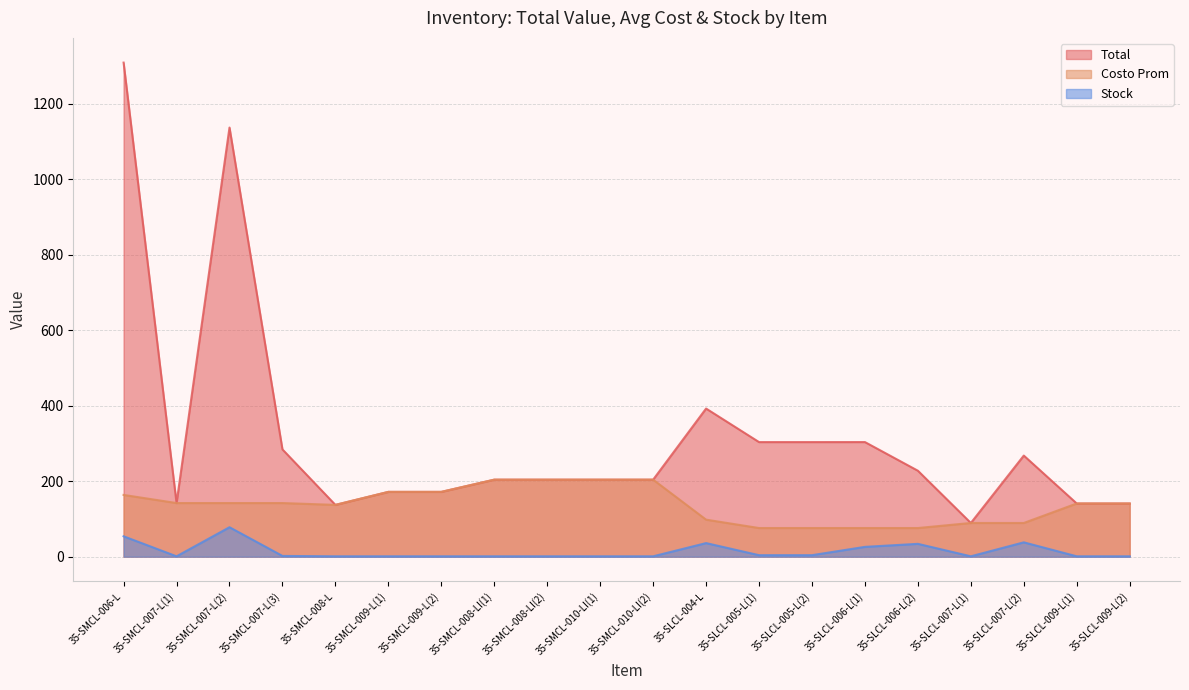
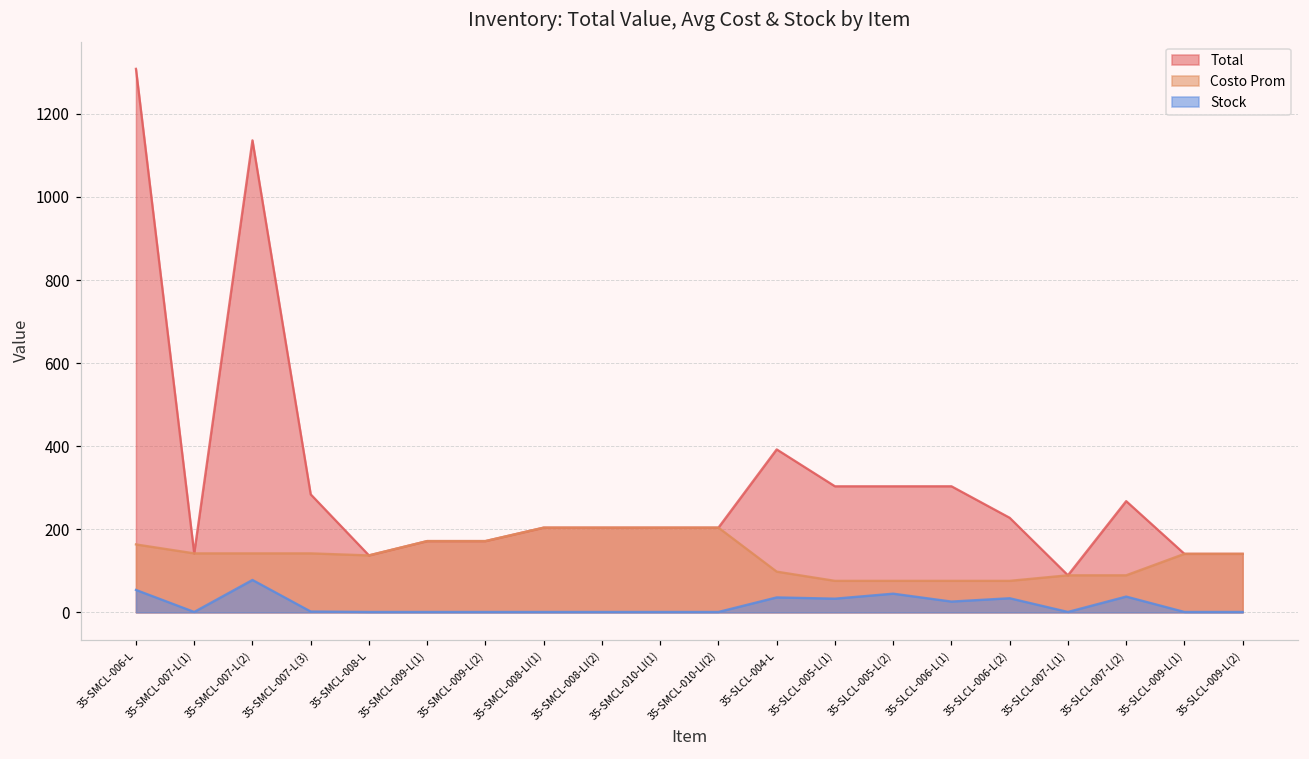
  {
    "Stock": {
      "35-SMCL-006-L": 50,
      "35-SMCL-007-L(1)": 0,
      "35-SMCL-007-L(2)": 80,
      "35-SMCL-007-L(3)": 0,
      "35-SMCL-008-L": 0,
      "35-SMCL-009-L(1)": 0,
      "35-SMCL-009-L(2)": 0,
      "35-SMCL-008-LI(1)": 0,
      "35-SMCL-008-LI(2)": 0,
      "35-SMCL-010-LI(1)": 0,
      "35-SMCL-010-LI(2)": 0,
      "35-SLCL-004-L": 40,
-     "35-SLCL-005-L(1)": 0,
-     "35-SLCL-005-L(2)": 0,
+     "35-SLCL-005-L(1)": 30,
+     "35-SLCL-005-L(2)": 50,
      "35-SLCL-006-L(1)": 30,
      "35-SLCL-006-L(2)": 30,
      "35-SLCL-007-L(1)": 0,
      "35-SLCL-007-L(2)": 40,
      "35-SLCL-009-L(1)": 0,
      "35-SLCL-009-L(2)": 0
    }
  }
